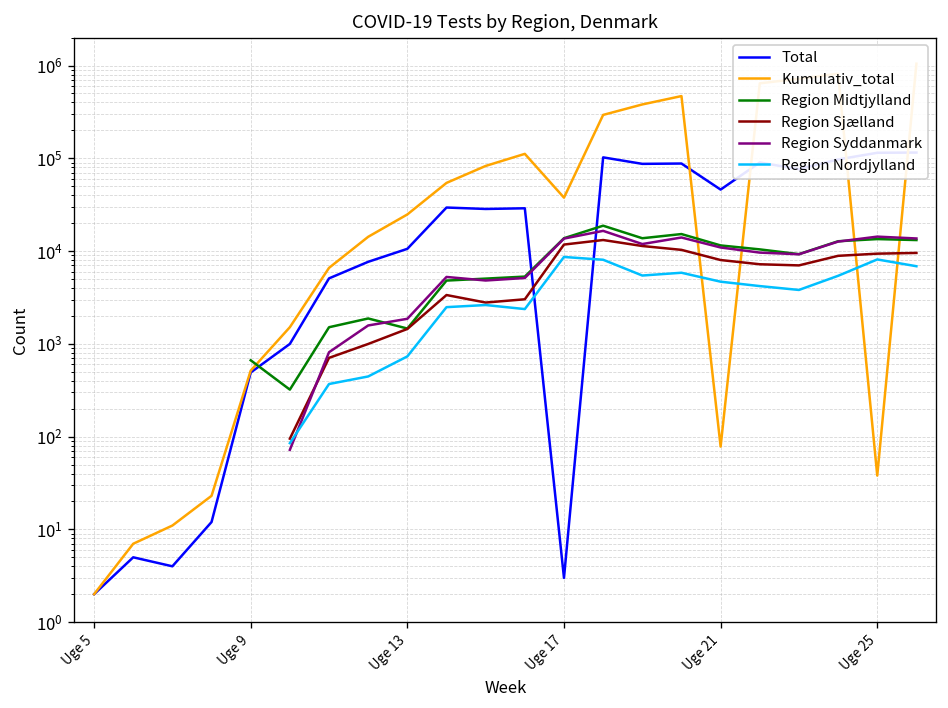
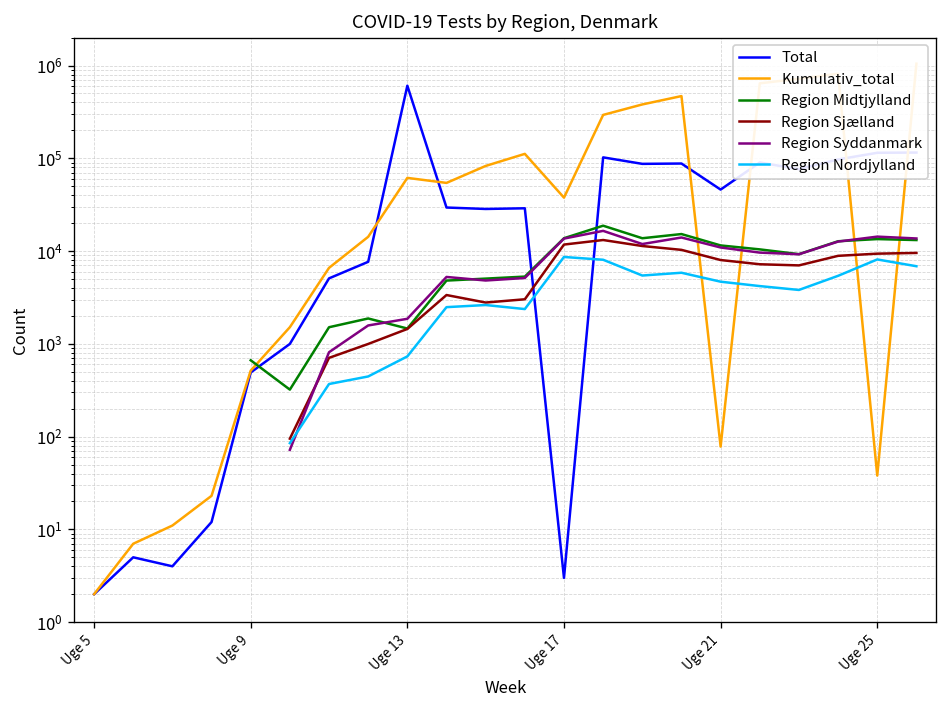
  {
    "Total": {
-     "Uge 13": 11000,
+     "Uge 13": 600000,
      "Uge 17": 3,
      "Uge 21": 50000
    },
    "Kumulativ_total": {
-     "Uge 13": 25000,
+     "Uge 13": 60000,
      "Uge 17": 40000,
      "Uge 21": 80,
      "Uge 25": 40
    },
    "Region Midtjylland": {
      "Uge 9": 700
    },
    "Region Sjælland": {
      "Uge 17": 12000,
      "Uge 21": 8000,
      "Uge 25": 9000
    },
    "Region Syddanmark": {
      "Uge 13": 1900
    },
    "Region Nordjylland": {
      "Uge 13": 700,
      "Uge 17": 9000,
      "Uge 21": 5000,
      "Uge 25": 8000
    }
  }
